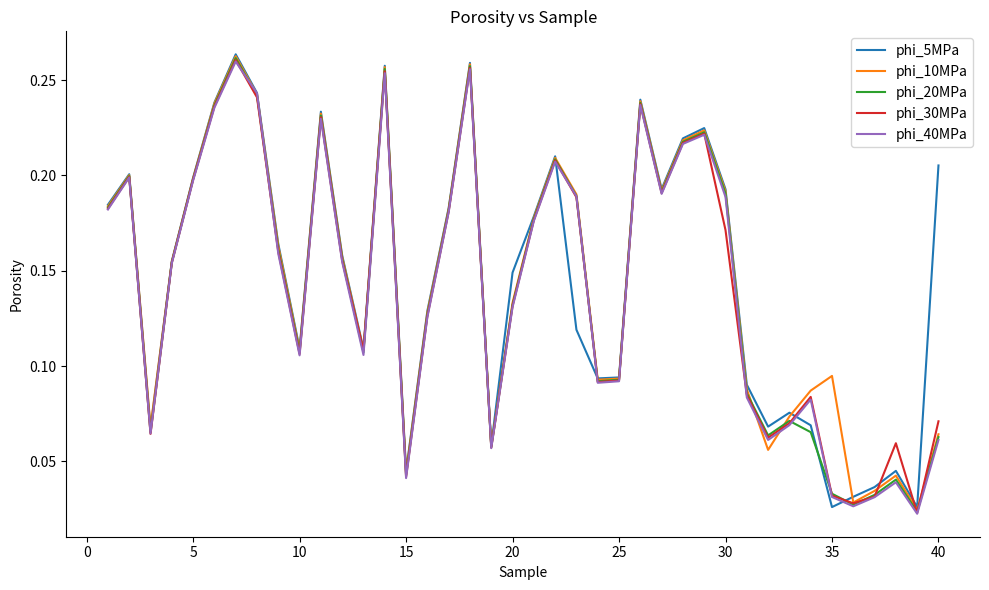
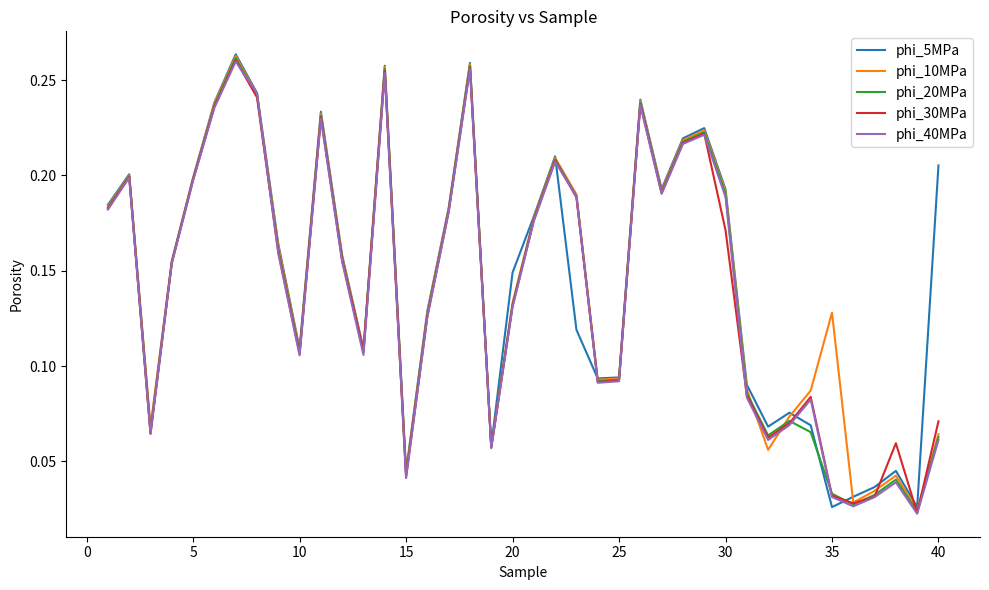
  {
    "phi_5MPa": {
      "20": 0.149,
      "35": 0.026,
      "40": 0.205
    },
    "phi_10MPa": {
-     "35": 0.095,
+     "35": 0.128,
      "40": 0.064
    },
    "phi_20MPa": {
      "40": 0.063
    },
    "phi_30MPa": {
      "30": 0.171,
      "40": 0.071
    },
    "phi_40MPa": {
      "30": 0.189,
      "40": 0.061
    }
  }
